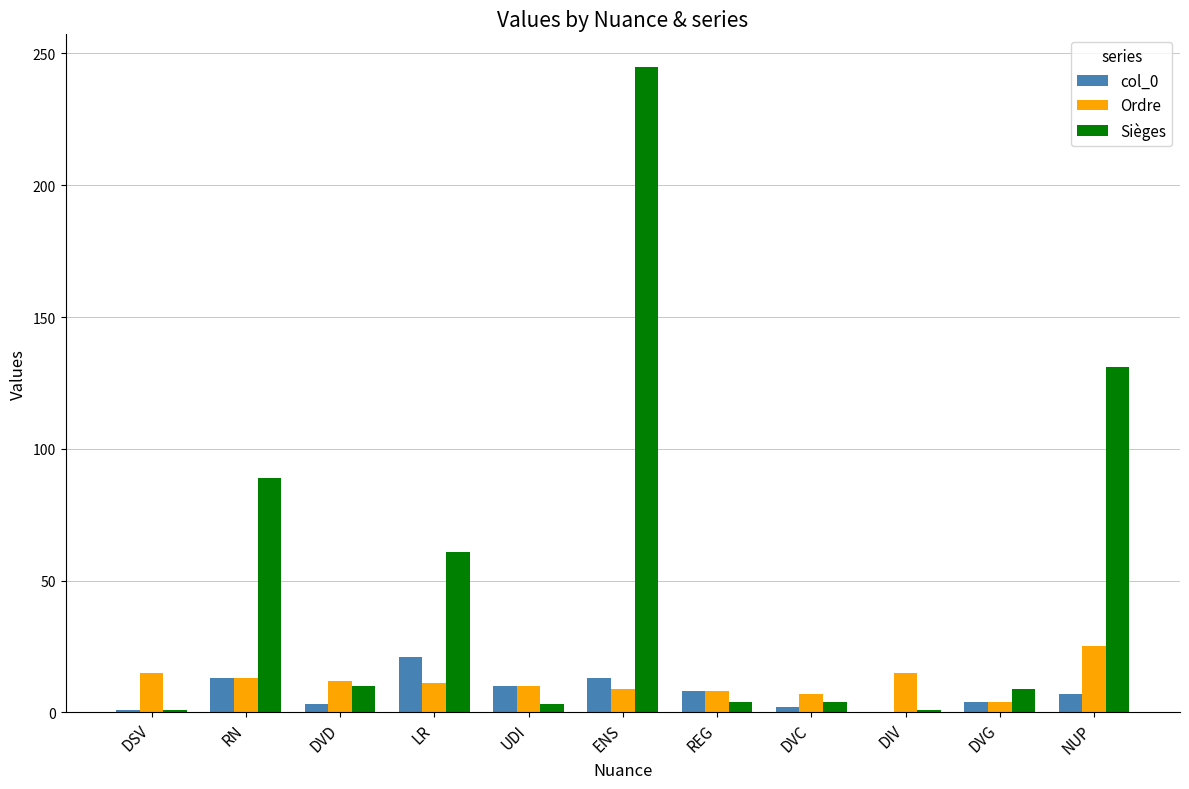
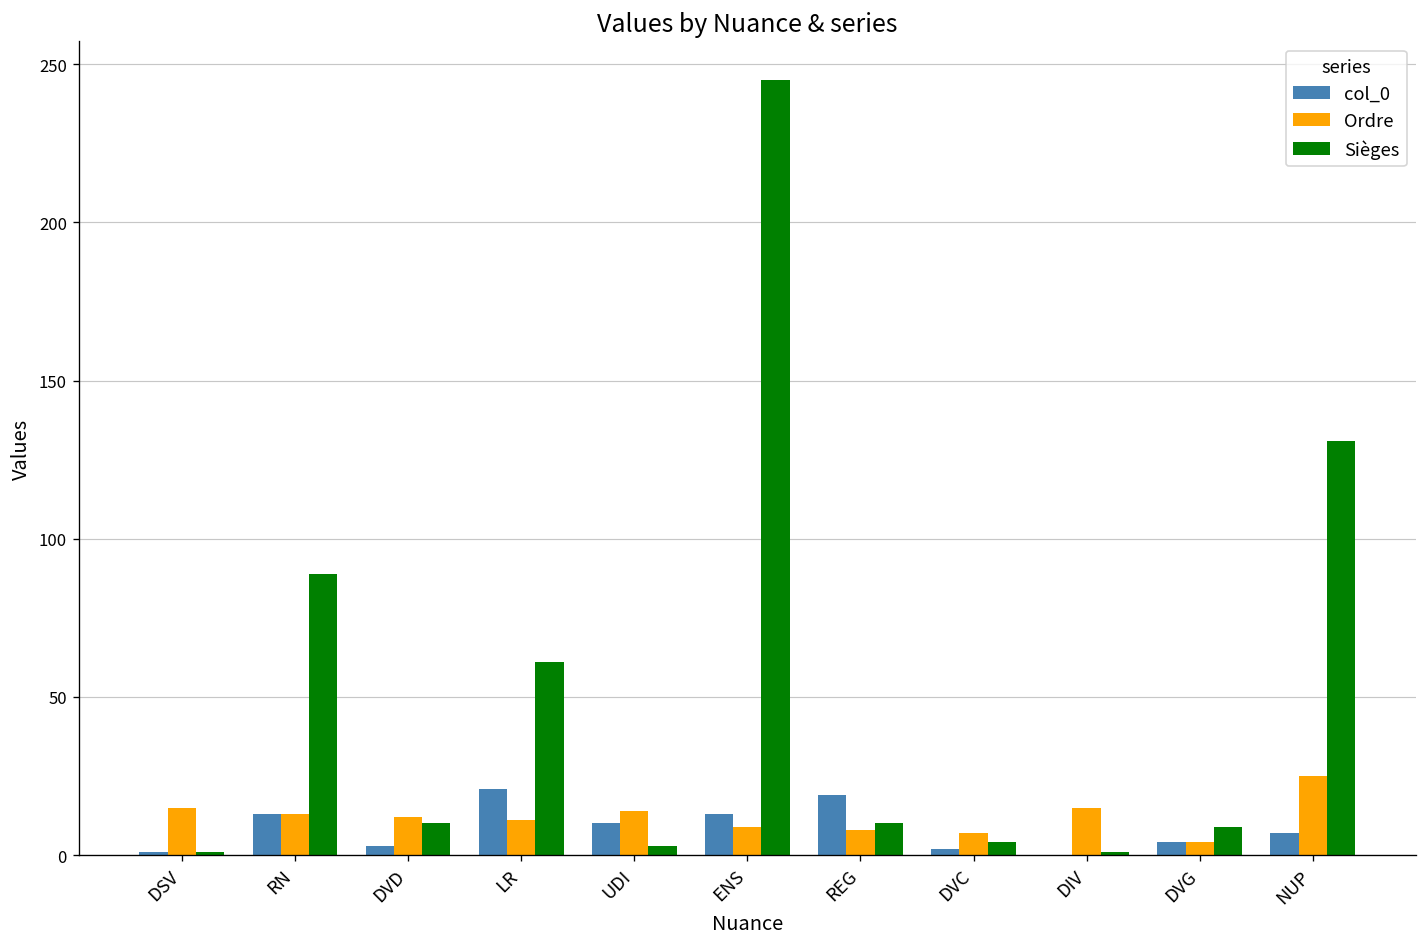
  {
    "col_0": {
      "DSV": 1,
      "RN": 13,
      "DVD": 3,
      "LR": 21,
      "UDI": 10,
      "ENS": 13,
-     "REG": 8,
+     "REG": 19,
      "DVC": 2,
      "DIV": 0,
      "DVG": 4,
      "NUP": 7
    },
    "Ordre": {
      "DSV": 15,
      "RN": 13,
      "DVD": 12,
      "LR": 11,
-     "UDI": 10,
+     "UDI": 14,
      "ENS": 9,
      "REG": 8,
      "DVC": 7,
      "DIV": 15,
      "DVG": 4,
      "NUP": 25
    },
    "Sièges": {
      "DSV": 1,
      "RN": 89,
      "DVD": 10,
      "LR": 61,
      "UDI": 3,
      "ENS": 245,
-     "REG": 4,
+     "REG": 10,
      "DVC": 4,
      "DIV": 1,
      "DVG": 9,
      "NUP": 131
    }
  }
